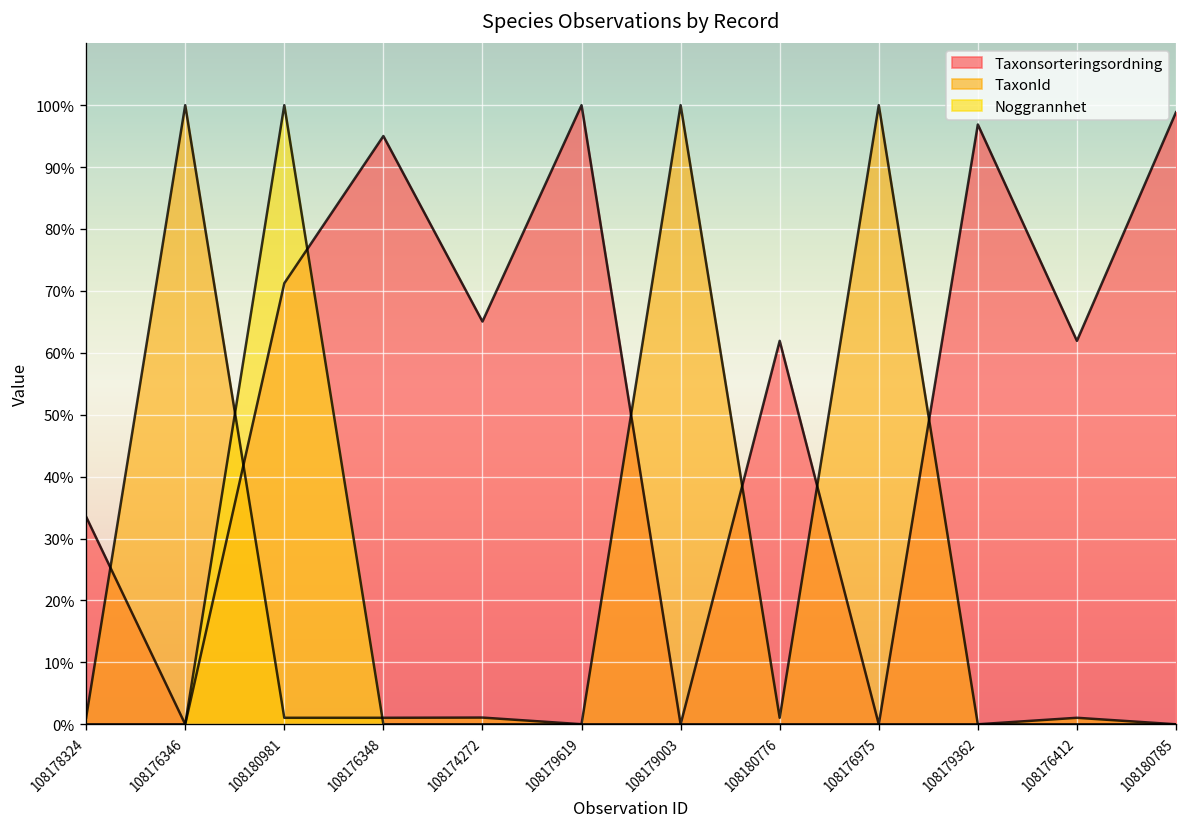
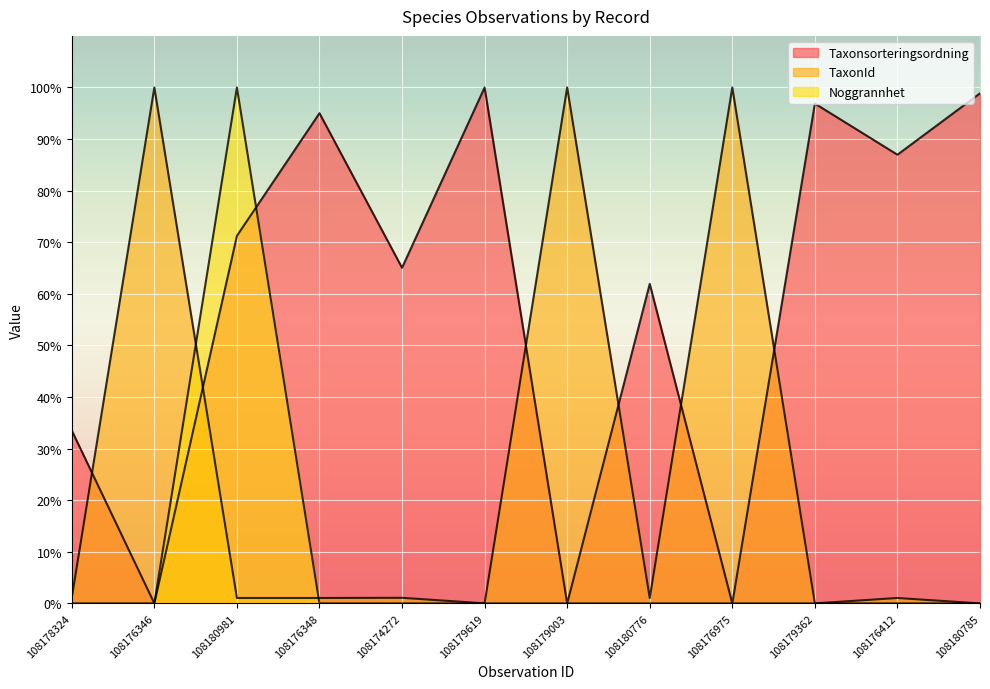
  {
    "Taxonsorteringsordning": {
      "108178324": "34%",
      "108180981": "71%",
      "108176348": "95%",
      "108174272": "65%",
      "108179619": "100%",
      "108180776": "62%",
-     "108176412": "62%",
+     "108176412": "87%",
      "108180785": "99%"
    }
  }
